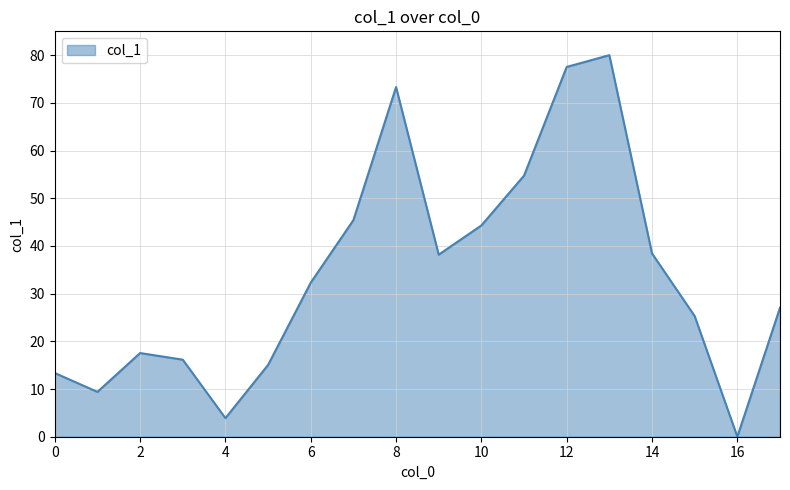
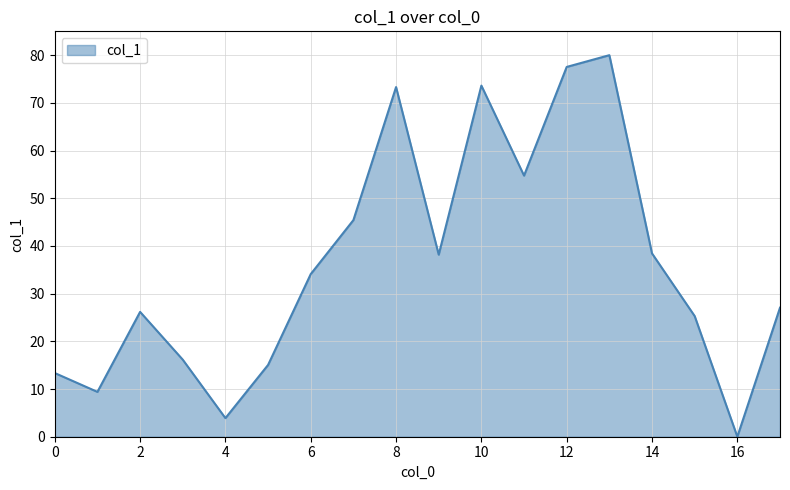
  {
    "0": 13,
-   "2": 18,
+   "2": 26,
    "4": 4,
-   "6": 32,
+   "6": 34,
    "8": 73,
-   "10": 44,
+   "10": 74,
    "12": 78,
    "14": 38,
    "16": 0
  }
